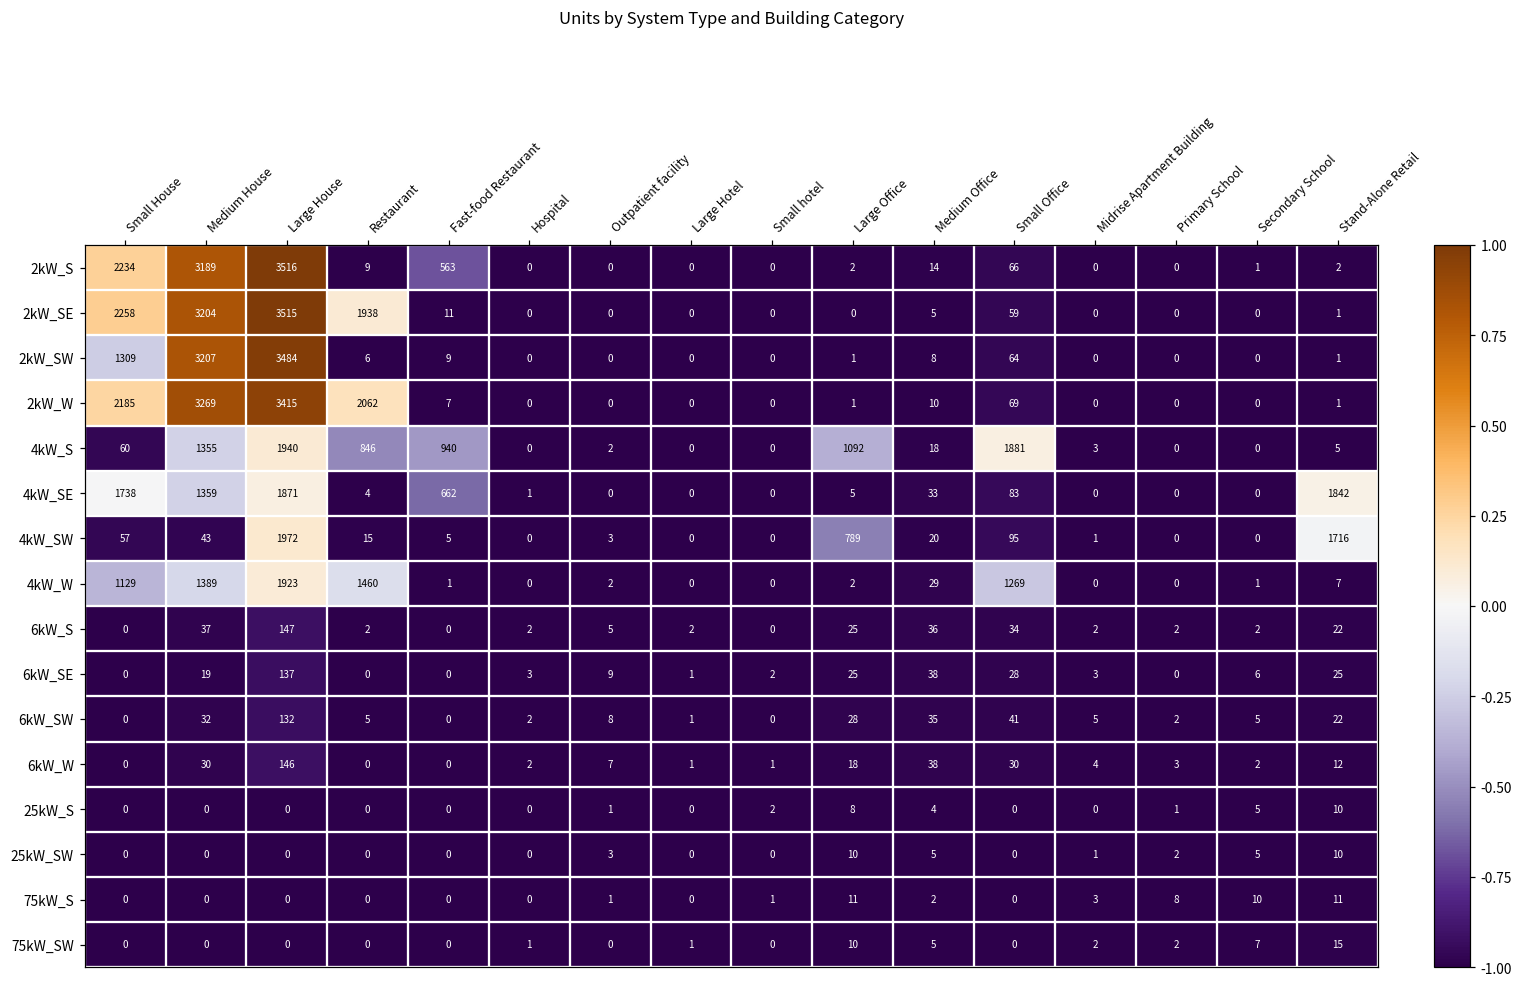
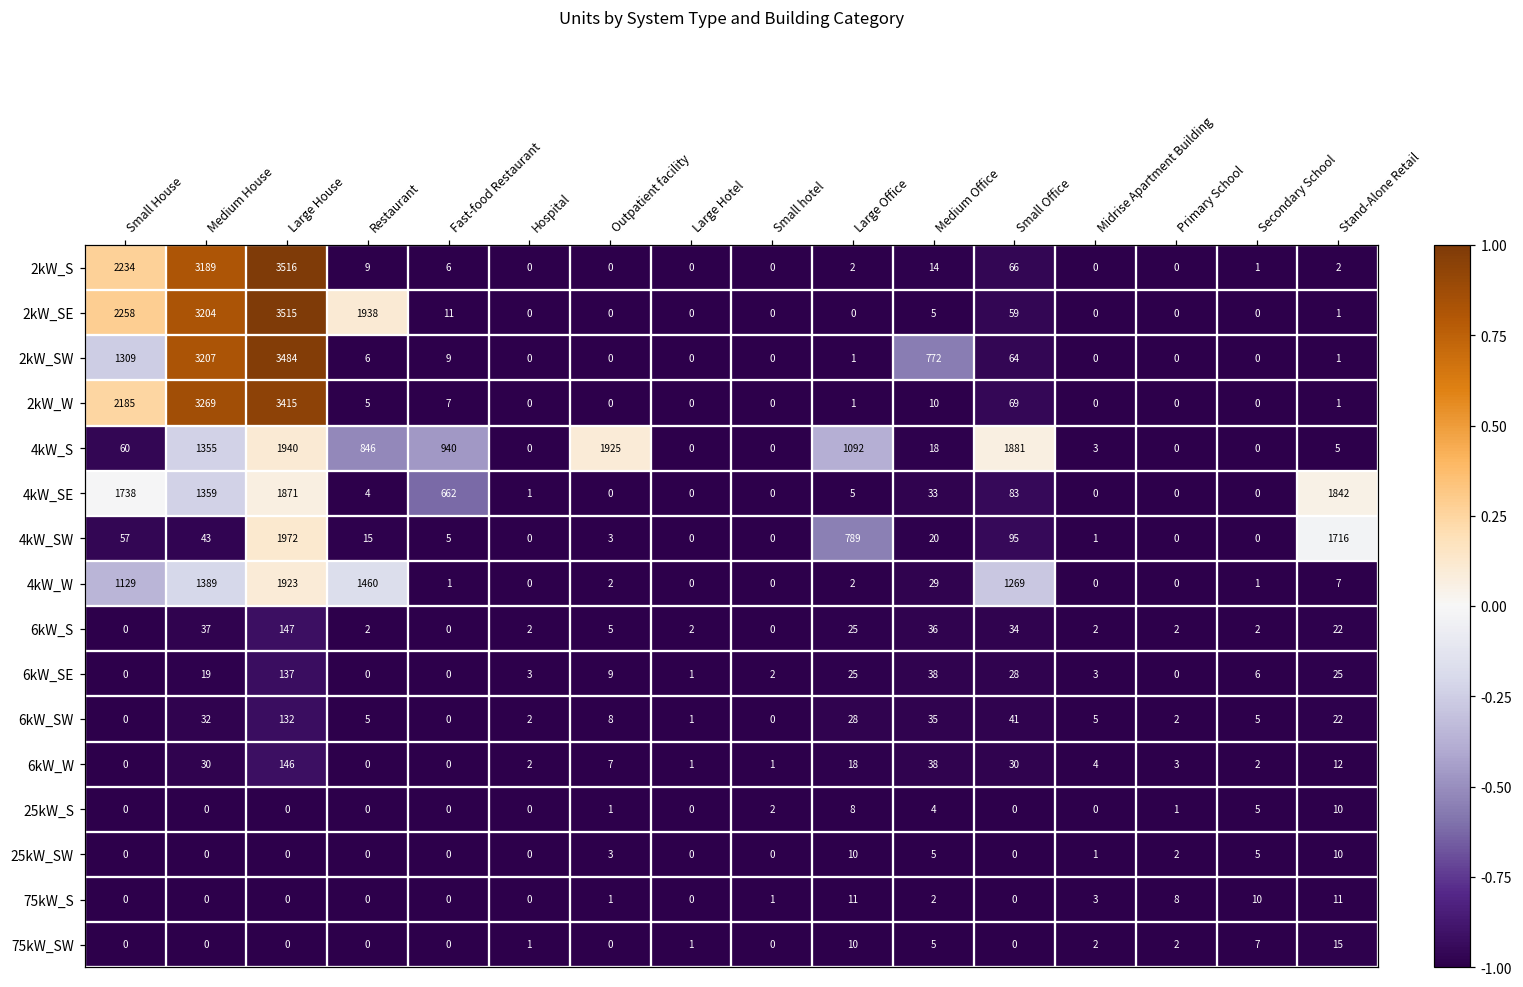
  {
    "2kW_S": {
      "Small House": 2234,
      "Medium House": 3189,
      "Large House": 3516,
      "Restaurant": 9,
-     "Fast-food Restaurant": 563,
+     "Fast-food Restaurant": 6,
      "Hospital": 0,
      "Outpatient facility": 0,
      "Large Hotel": 0,
      "Small hotel": 0,
      "Large Office": 2,
      "Medium Office": 14,
      "Small Office": 66,
      "Midrise Apartment Building": 0,
      "Primary School": 0,
      "Secondary School": 1,
      "Stand-Alone Retail": 2
    },
    "2kW_SW": {
      "Small House": 1309,
      "Medium House": 3207,
      "Large House": 3484,
      "Restaurant": 6,
      "Fast-food Restaurant": 9,
      "Hospital": 0,
      "Outpatient facility": 0,
      "Large Hotel": 0,
      "Small hotel": 0,
      "Large Office": 1,
-     "Medium Office": 8,
+     "Medium Office": 772,
      "Small Office": 64,
      "Midrise Apartment Building": 0,
      "Primary School": 0,
      "Secondary School": 0,
      "Stand-Alone Retail": 1
    },
    "2kW_W": {
      "Small House": 2185,
      "Medium House": 3269,
      "Large House": 3415,
-     "Restaurant": 2062,
+     "Restaurant": 5,
      "Fast-food Restaurant": 7,
      "Hospital": 0,
      "Outpatient facility": 0,
      "Large Hotel": 0,
      "Small hotel": 0,
      "Large Office": 1,
      "Medium Office": 10,
      "Small Office": 69,
      "Midrise Apartment Building": 0,
      "Primary School": 0,
      "Secondary School": 0,
      "Stand-Alone Retail": 1
    },
    "4kW_S": {
      "Small House": 60,
      "Medium House": 1355,
      "Large House": 1940,
      "Restaurant": 846,
      "Fast-food Restaurant": 940,
      "Hospital": 0,
-     "Outpatient facility": 2,
+     "Outpatient facility": 1925,
      "Large Hotel": 0,
      "Small hotel": 0,
      "Large Office": 1092,
      "Medium Office": 18,
      "Small Office": 1881,
      "Midrise Apartment Building": 3,
      "Primary School": 0,
      "Secondary School": 0,
      "Stand-Alone Retail": 5
    }
  }
